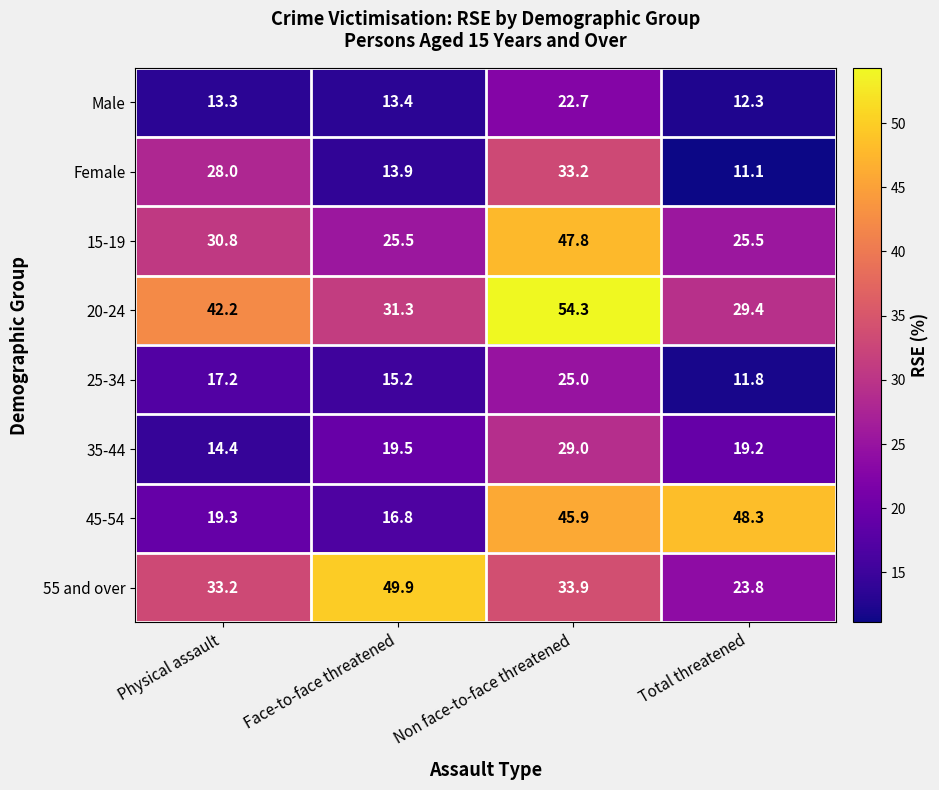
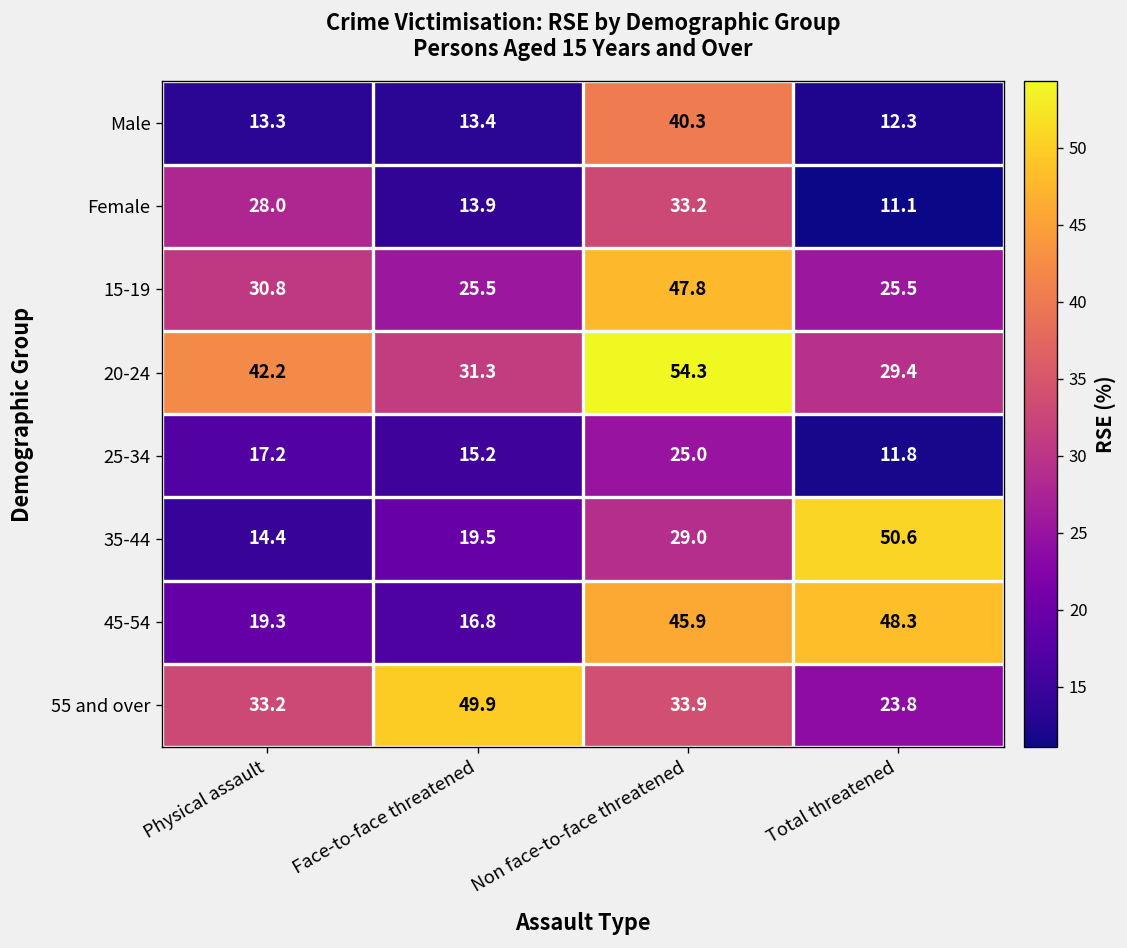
  {
    "Male": {
      "Physical assault": 13.3,
      "Face-to-face threatened": 13.4,
-     "Non face-to-face threatened": 22.7,
+     "Non face-to-face threatened": 40.3,
      "Total threatened": 12.3
    },
    "Female": {
      "Physical assault": 28.0,
      "Face-to-face threatened": 13.9,
      "Non face-to-face threatened": 33.2,
      "Total threatened": 11.1
    },
    "15-19": {
      "Physical assault": 30.8,
      "Face-to-face threatened": 25.5,
      "Non face-to-face threatened": 47.8,
      "Total threatened": 25.5
    },
    "20-24": {
      "Physical assault": 42.2,
      "Face-to-face threatened": 31.3,
      "Non face-to-face threatened": 54.3,
      "Total threatened": 29.4
    },
    "25-34": {
      "Physical assault": 17.2,
      "Face-to-face threatened": 15.2,
      "Non face-to-face threatened": 25.0,
      "Total threatened": 11.8
    },
    "35-44": {
      "Physical assault": 14.4,
      "Face-to-face threatened": 19.5,
      "Non face-to-face threatened": 29.0,
-     "Total threatened": 19.2
+     "Total threatened": 50.6
    },
    "45-54": {
      "Physical assault": 19.3,
      "Face-to-face threatened": 16.8,
      "Non face-to-face threatened": 45.9,
      "Total threatened": 48.3
    },
    "55 and over": {
      "Physical assault": 33.2,
      "Face-to-face threatened": 49.9,
      "Non face-to-face threatened": 33.9,
      "Total threatened": 23.8
    }
  }
